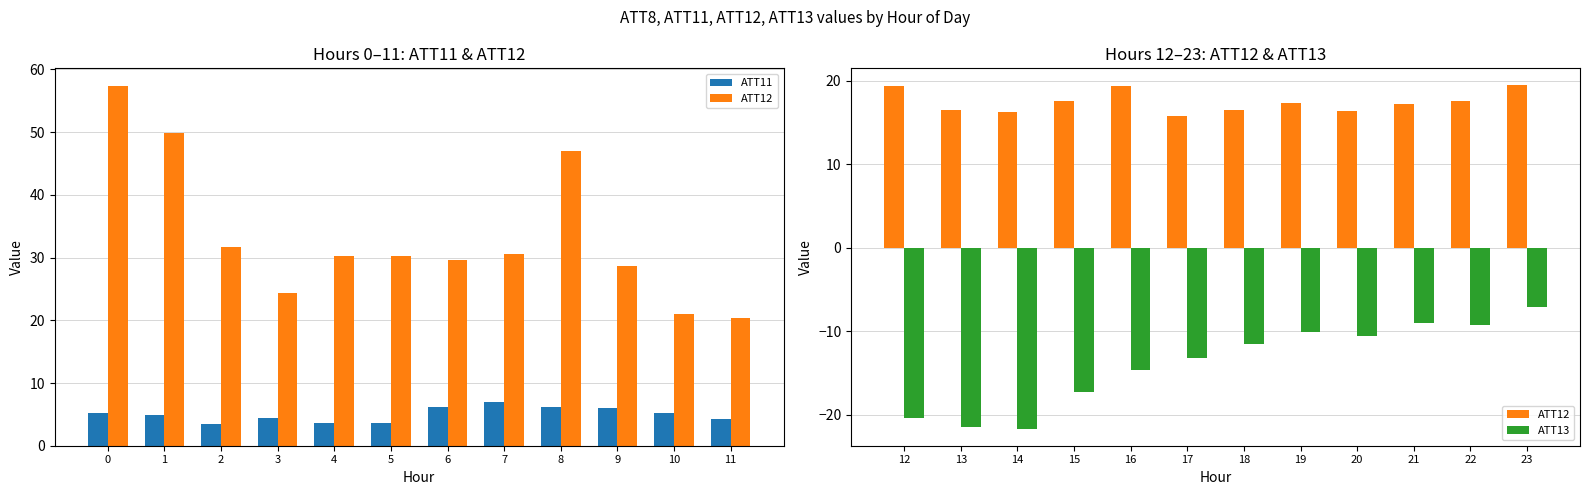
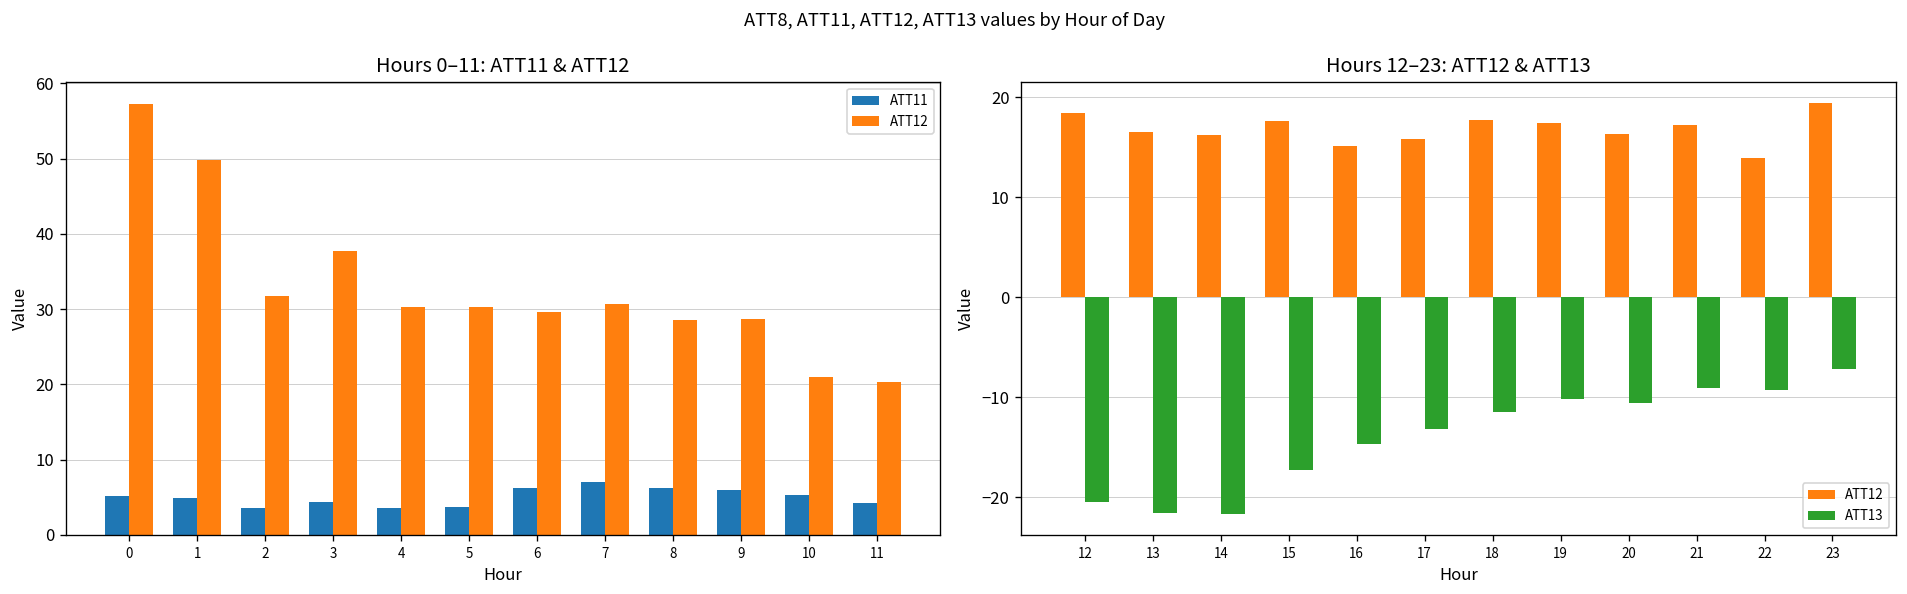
  {
    "Hours 0–11: ATT11 & ATT12": {
      "ATT11": {
        "0": 5,
        "1": 5,
        "2": 4,
        "3": 4,
        "4": 4,
        "5": 4,
        "6": 6,
        "7": 7,
        "8": 6,
        "9": 6,
        "10": 5,
        "11": 4
      },
      "ATT12": {
        "0": 57,
        "1": 50,
        "2": 32,
-       "3": 24,
+       "3": 38,
        "4": 30,
        "5": 30,
        "6": 30,
        "7": 31,
-       "8": 47,
+       "8": 29,
        "9": 29,
        "10": 21,
        "11": 20
      }
    },
    "Hours 12–23: ATT12 & ATT13": {
      "ATT12": {
-       "12": 19,
+       "12": 18,
        "13": 17,
        "14": 16,
        "15": 18,
-       "16": 19,
+       "16": 15,
        "17": 16,
-       "18": 17,
+       "18": 18,
        "19": 17,
        "20": 16,
        "21": 17,
-       "22": 18,
+       "22": 14,
        "23": 19
      },
      "ATT13": {
        "12": -20,
        "13": -22,
        "14": -22,
        "15": -17,
        "16": -15,
        "17": -13,
        "18": -11,
        "19": -10,
        "20": -11,
        "21": -9,
        "22": -9,
        "23": -7
      }
    }
  }
